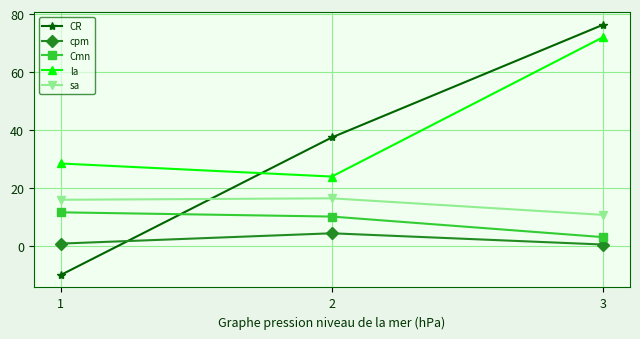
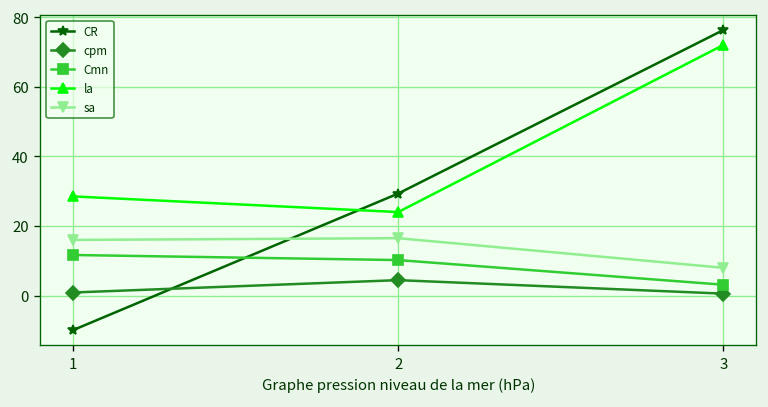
  {
    "CR": {
      "1": -10,
-     "2": 37,
+     "2": 29,
      "3": 76
    },
    "cpm": {
      "1": 1,
      "2": 4,
      "3": 1
    },
    "Cmn": {
      "1": 12,
      "2": 10,
      "3": 3
    },
    "la": {
      "1": 29,
      "2": 24,
      "3": 72
    },
    "sa": {
      "1": 16,
      "2": 17,
-     "3": 11
+     "3": 8
    }
  }
